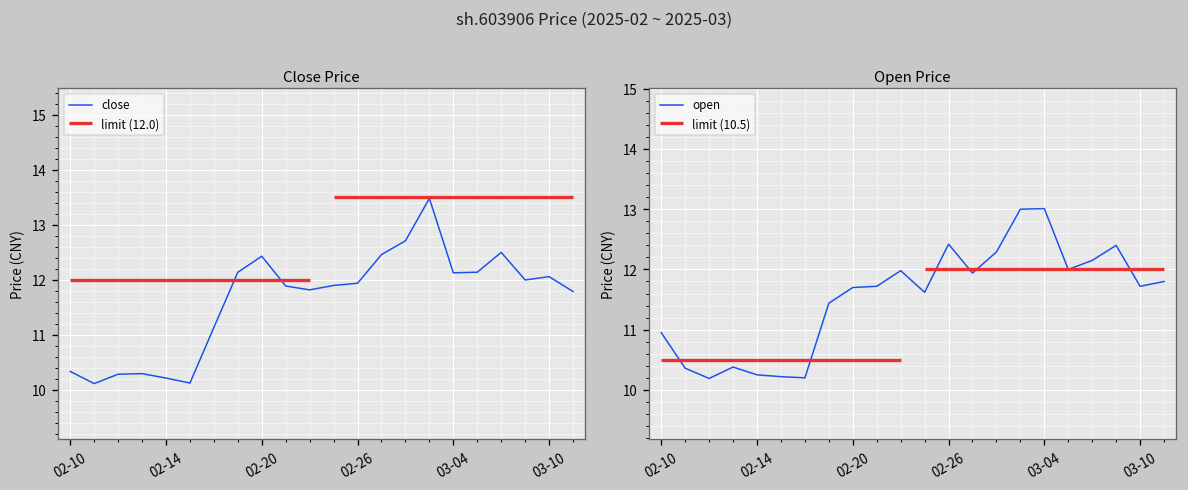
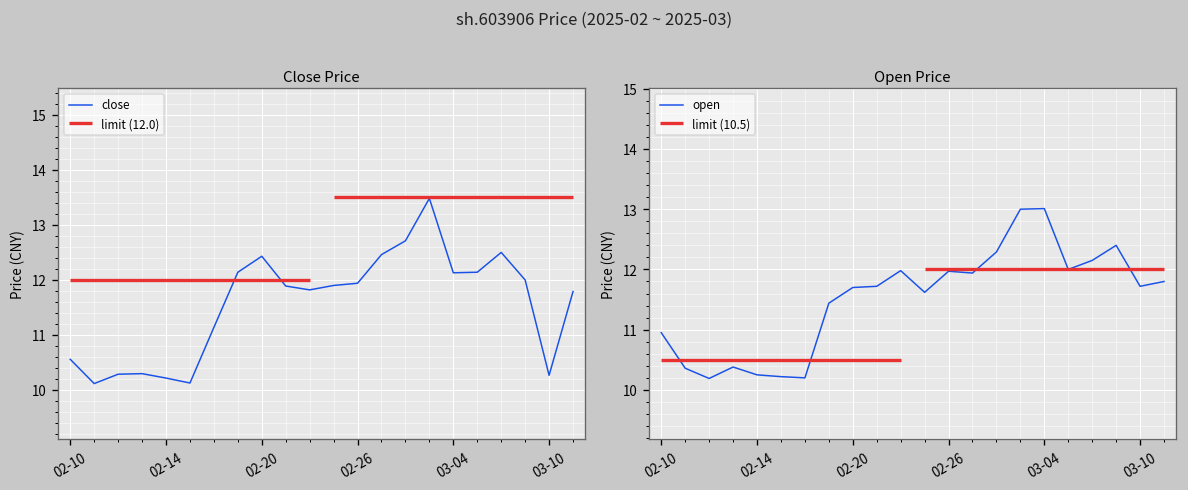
  {
    "Close Price": {
-     "02-10": 10.3,
+     "02-10": 10.6,
      "02-14": 10.2,
      "02-20": 12.4,
      "02-26": 11.9,
      "03-04": 12.1,
-     "03-10": 12.1
+     "03-10": 10.3
    },
    "Open Price": {
      "02-10": 11.0,
      "02-14": 10.3,
      "02-20": 11.7,
-     "02-26": 12.4,
+     "02-26": 12.0,
      "03-04": 13.0,
      "03-10": 11.7
    }
  }
